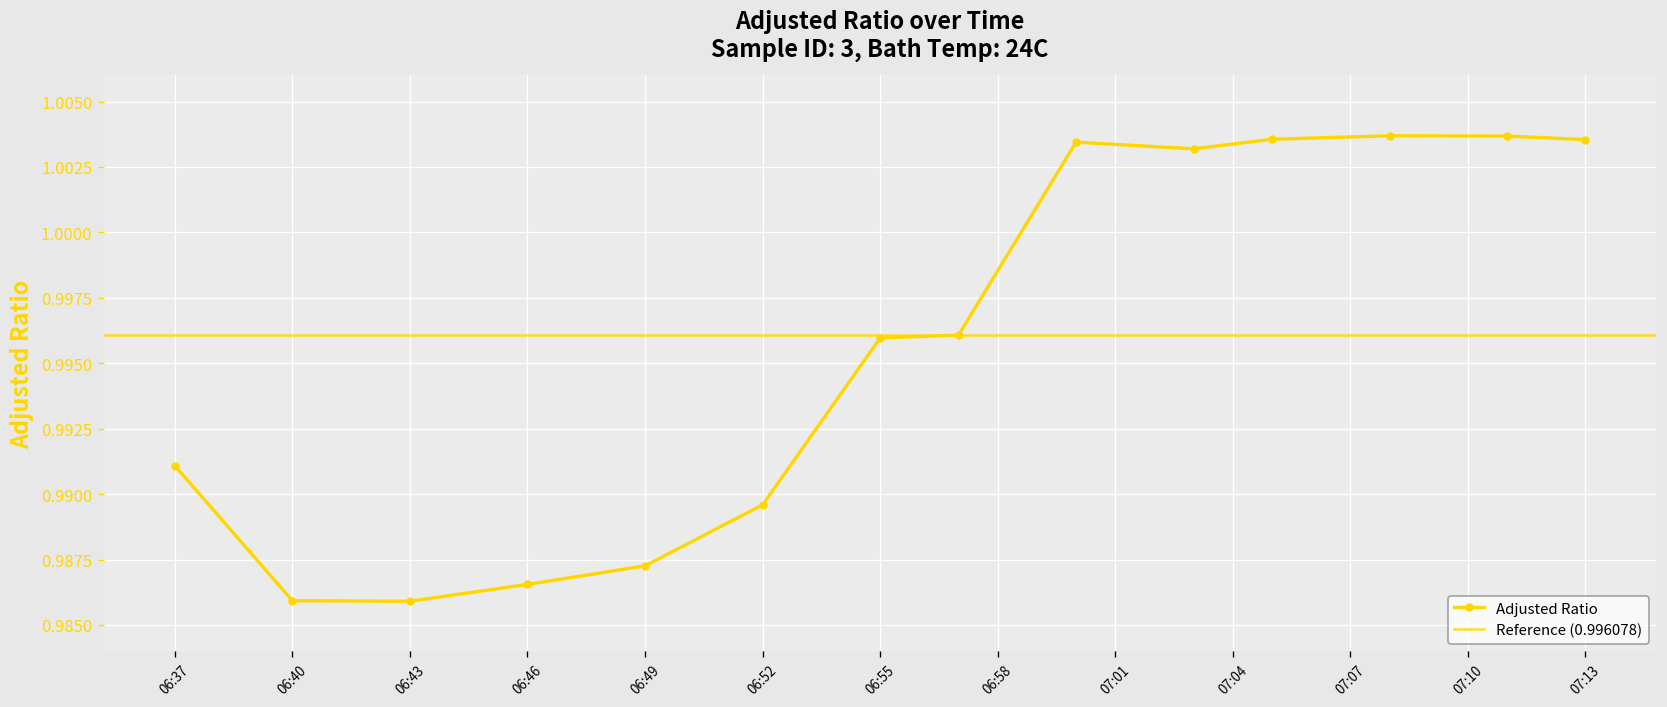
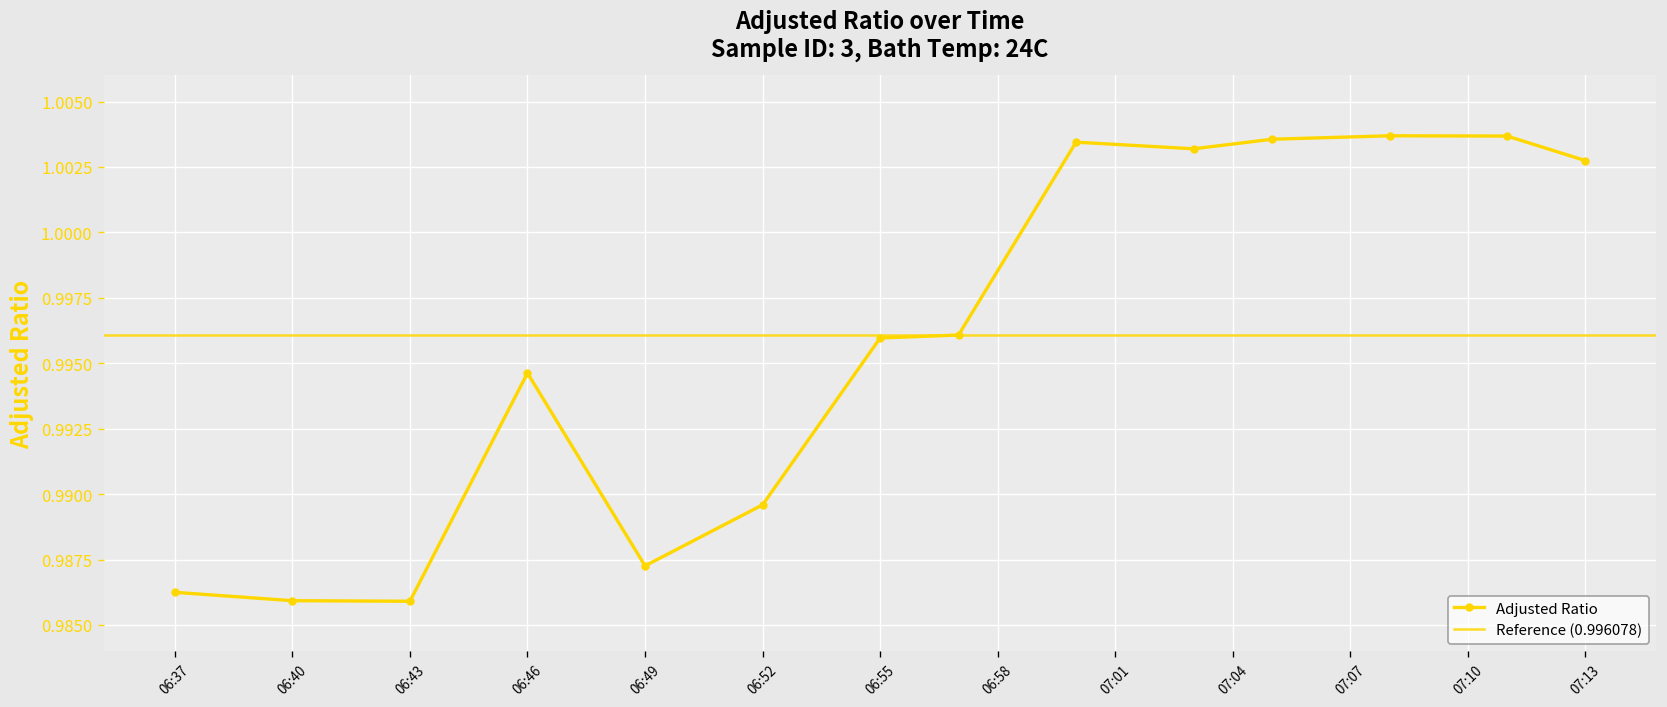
  {
-   "06:37": 0.9911,
+   "06:37": 0.9862,
    "06:40": 0.9859,
    "06:43": 0.9859,
-   "06:46": 0.9865,
+   "06:46": 0.9946,
    "06:49": 0.9873,
    "06:52": 0.9896,
    "06:55": 0.9960,
-   "07:13": 1.0035
+   "07:13": 1.0027
  }
